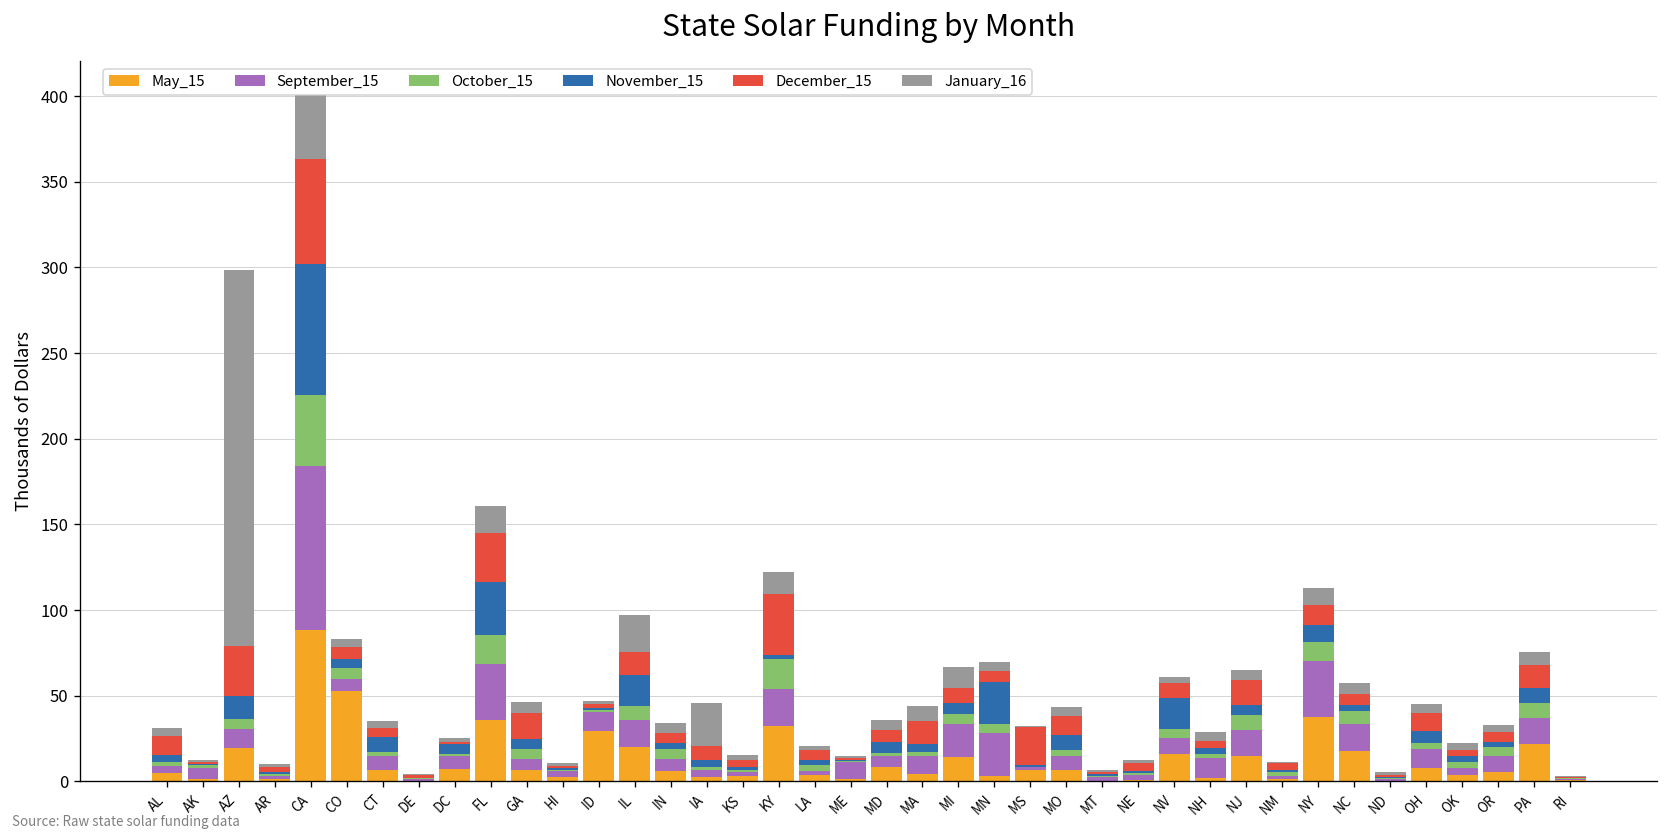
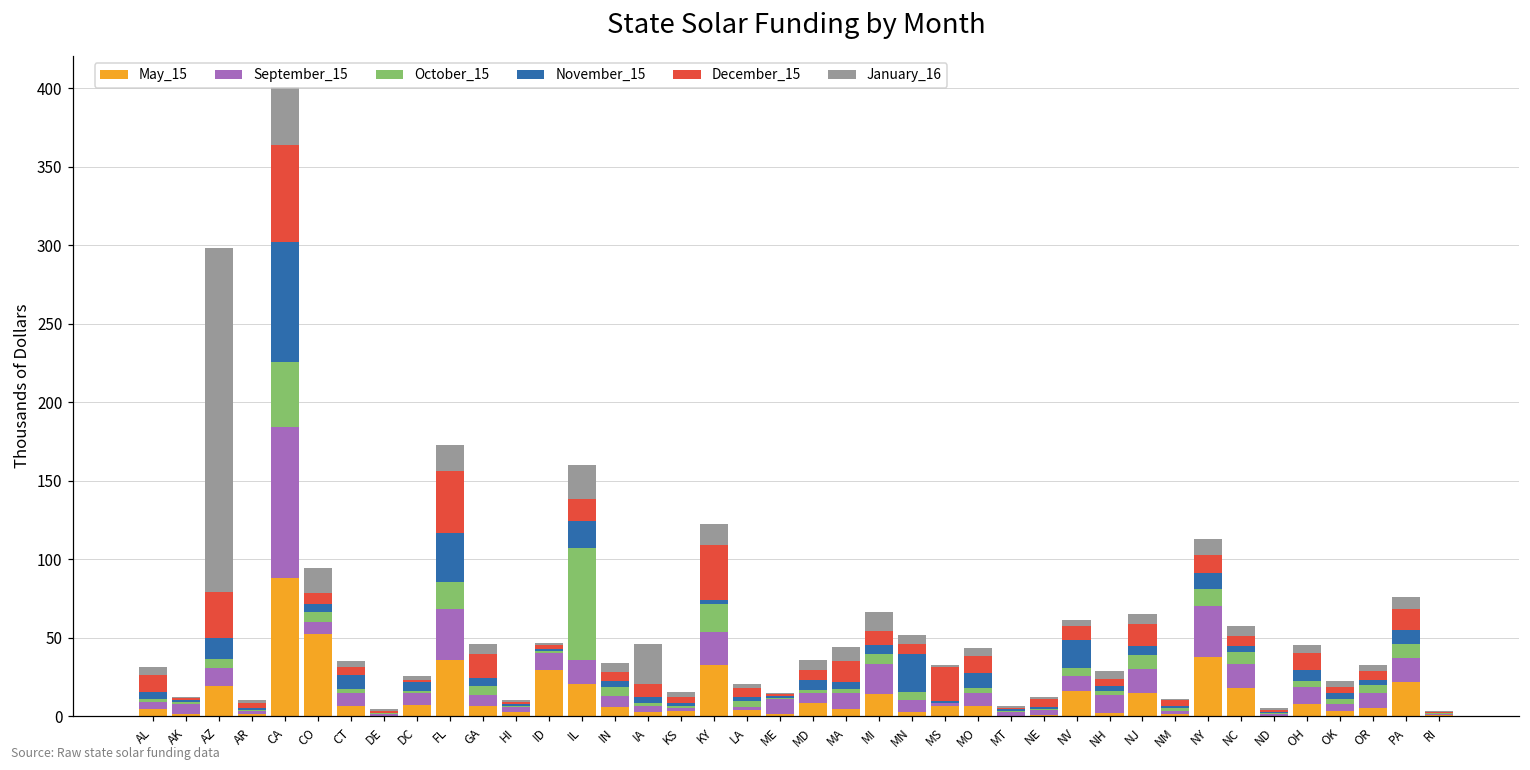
  {
    "May_15": {
      "AL": 5,
      "AZ": 19,
      "CA": 88,
      "CO": 53,
      "CT": 6,
      "DC": 7,
      "FL": 36,
      "GA": 7,
      "HI": 2,
      "ID": 30,
      "IL": 20,
      "IN": 6,
      "IA": 2,
      "KS": 3,
      "KY": 32,
      "LA": 4,
      "MD": 8,
      "MA": 4,
      "MI": 14,
      "MN": 3,
      "MS": 6,
      "MO": 7,
      "NV": 16,
      "NJ": 15,
      "NY": 38,
      "NC": 18,
      "OH": 8,
      "OK": 4,
      "OR": 5,
      "PA": 22
    },
    "September_15": {
      "AL": 4,
      "AK": 7,
      "AZ": 11,
      "CA": 96,
      "CO": 7,
      "CT": 8,
      "DC": 7,
      "FL": 33,
      "GA": 6,
      "HI": 3,
      "ID": 11,
      "IL": 16,
      "IN": 7,
      "IA": 4,
      "KS": 2,
      "KY": 21,
      "LA": 2,
      "ME": 10,
      "MD": 7,
      "MA": 10,
      "MI": 19,
-     "MN": 25,
+     "MN": 7,
      "MS": 2,
      "MO": 8,
      "MT": 2,
      "NE": 3,
      "NV": 9,
      "NH": 12,
      "NJ": 15,
      "NM": 2,
      "NY": 32,
      "NC": 15,
      "OH": 11,
      "OK": 4,
      "OR": 9,
      "PA": 15
    },
    "October_15": {
      "AL": 2,
      "AZ": 6,
      "CA": 41,
      "CO": 6,
      "CT": 3,
      "FL": 17,
      "GA": 6,
-     "IL": 8,
+     "IL": 71,
      "IN": 6,
      "IA": 2,
      "KY": 17,
      "LA": 4,
      "MD": 2,
      "MA": 3,
      "MI": 6,
      "MN": 5,
      "MO": 3,
      "NV": 5,
      "NH": 3,
      "NJ": 9,
      "NM": 2,
      "NY": 11,
      "NC": 8,
      "OH": 3,
      "OK": 3,
      "OR": 5,
      "PA": 9
    },
    "November_15": {
      "AL": 4,
      "AZ": 13,
      "CA": 76,
      "CO": 5,
      "CT": 9,
      "DC": 6,
      "FL": 31,
      "GA": 5,
      "IL": 18,
      "IN": 3,
      "IA": 4,
      "KS": 2,
      "KY": 3,
      "LA": 3,
      "MD": 6,
      "MA": 5,
      "MI": 6,
      "MN": 24,
      "MO": 9,
      "NV": 18,
      "NH": 3,
      "NJ": 6,
      "NY": 10,
      "NC": 4,
      "OH": 7,
      "OK": 4,
      "OR": 3,
      "PA": 9
    },
    "December_15": {
      "AL": 11,
      "AZ": 29,
      "AR": 3,
      "CA": 62,
      "CO": 7,
      "CT": 5,
-     "FL": 28,
+     "FL": 40,
      "GA": 15,
      "ID": 2,
      "IL": 14,
      "IN": 6,
      "IA": 9,
      "KS": 4,
      "KY": 35,
      "LA": 6,
      "MD": 7,
      "MA": 13,
      "MI": 9,
      "MN": 6,
      "MS": 22,
      "MO": 11,
      "NE": 5,
      "NV": 9,
      "NH": 5,
      "NJ": 14,
      "NM": 4,
      "NY": 11,
      "NC": 6,
      "OH": 11,
      "OK": 4,
      "OR": 5,
      "PA": 13
    },
    "January_16": {
      "AL": 5,
      "AZ": 219,
-     "CO": 5,
+     "CO": 16,
      "CT": 4,
      "DC": 2,
      "FL": 16,
      "GA": 7,
      "IL": 22,
      "IN": 6,
      "IA": 25,
      "KS": 3,
      "KY": 13,
      "LA": 2,
      "MD": 6,
      "MA": 9,
      "MI": 12,
      "MN": 5,
      "MO": 5,
      "NV": 3,
      "NH": 5,
      "NJ": 6,
      "NY": 10,
      "NC": 6,
      "OH": 5,
      "OK": 4,
      "OR": 4,
      "PA": 8
    }
  }
